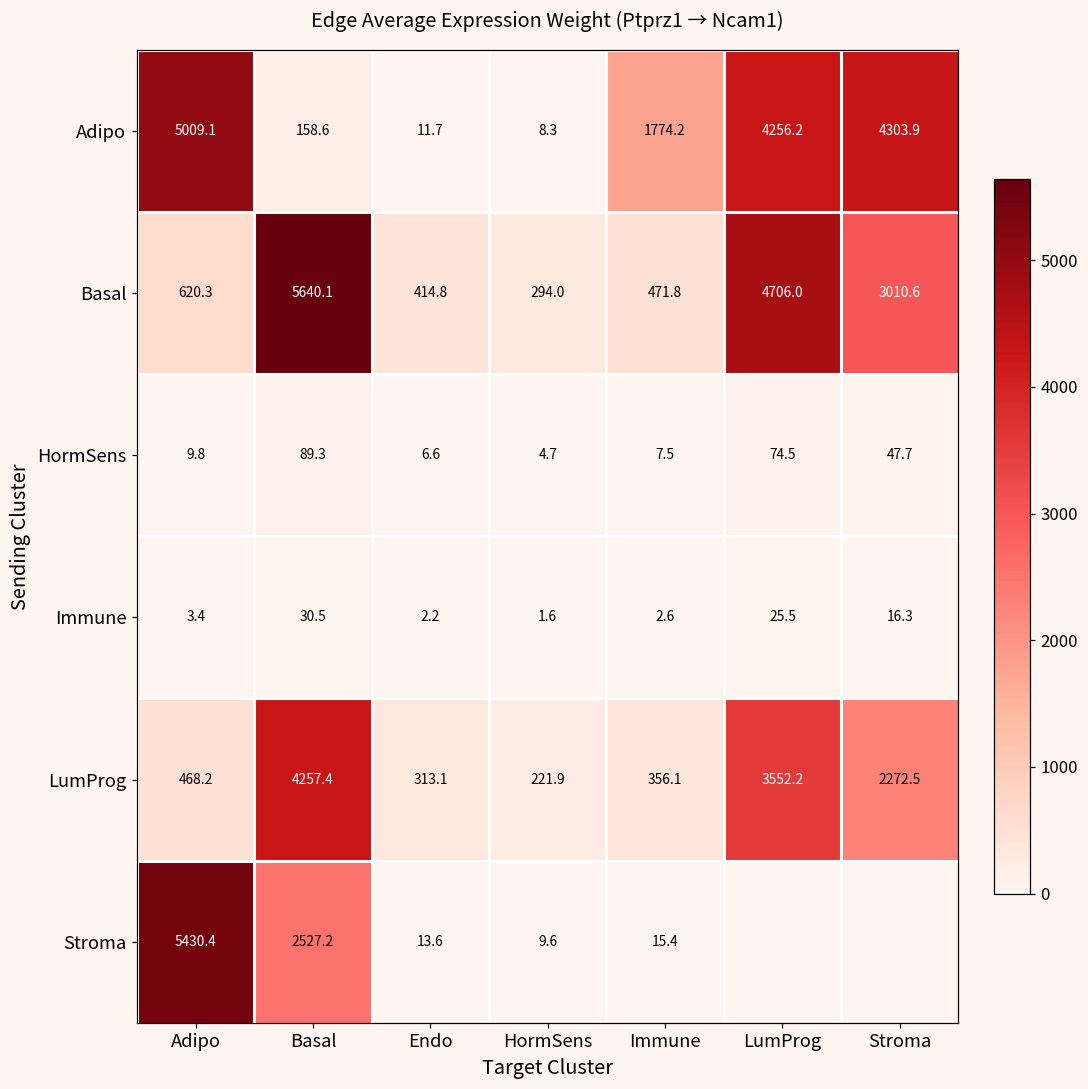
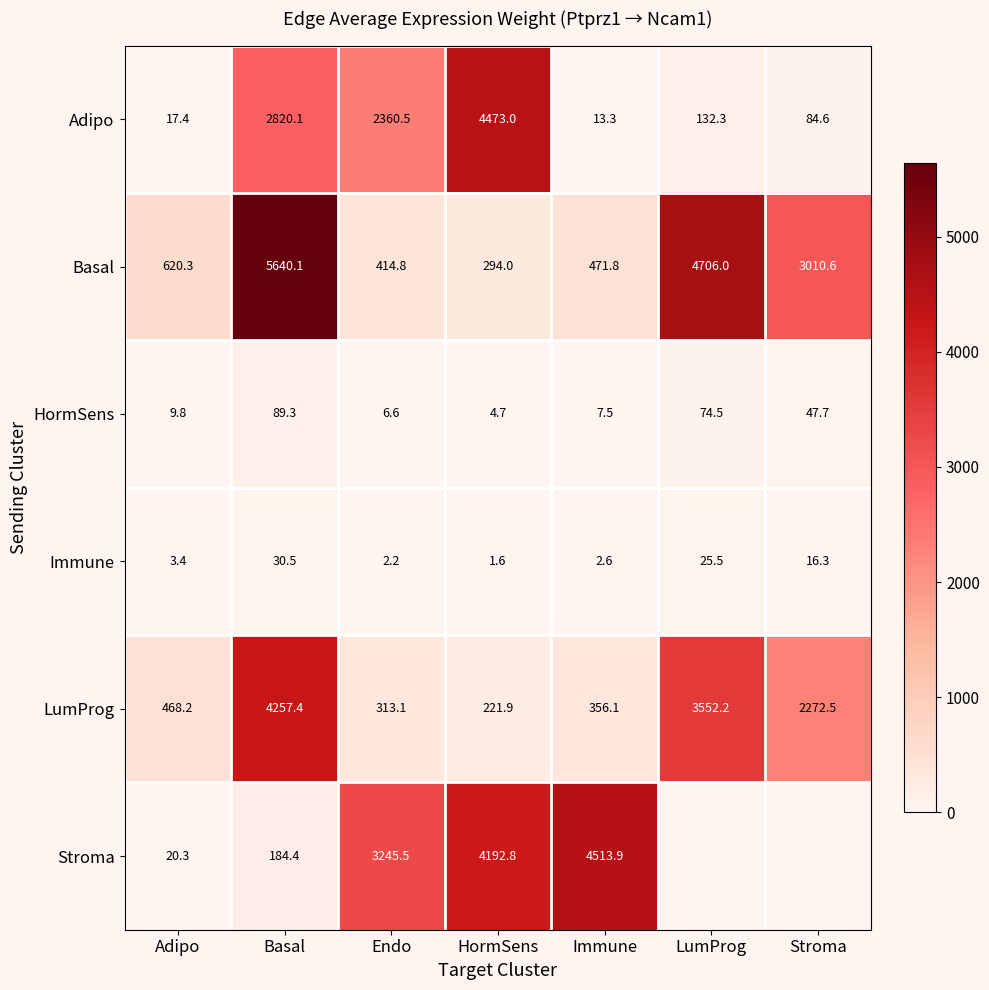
  {
    "Adipo": {
-     "Adipo": 5009.1,
-     "Basal": 158.6,
-     "Endo": 11.7,
-     "HormSens": 8.3,
-     "Immune": 1774.2,
-     "LumProg": 4256.2,
-     "Stroma": 4303.9
+     "Adipo": 17.4,
+     "Basal": 2820.1,
+     "Endo": 2360.5,
+     "HormSens": 4473.0,
+     "Immune": 13.3,
+     "LumProg": 132.3,
+     "Stroma": 84.6
    },
    "Basal": {
      "Adipo": 620.3,
      "Basal": 5640.1,
      "Endo": 414.8,
      "HormSens": 294.0,
      "Immune": 471.8,
      "LumProg": 4706.0,
      "Stroma": 3010.6
    },
    "HormSens": {
      "Adipo": 9.8,
      "Basal": 89.3,
      "Endo": 6.6,
      "HormSens": 4.7,
      "Immune": 7.5,
      "LumProg": 74.5,
      "Stroma": 47.7
    },
    "Immune": {
      "Adipo": 3.4,
      "Basal": 30.5,
      "Endo": 2.2,
      "HormSens": 1.6,
      "Immune": 2.6,
      "LumProg": 25.5,
      "Stroma": 16.3
    },
    "LumProg": {
      "Adipo": 468.2,
      "Basal": 4257.4,
      "Endo": 313.1,
      "HormSens": 221.9,
      "Immune": 356.1,
      "LumProg": 3552.2,
      "Stroma": 2272.5
    },
    "Stroma": {
-     "Adipo": 5430.4,
-     "Basal": 2527.2,
-     "Endo": 13.6,
-     "HormSens": 9.6,
-     "Immune": 15.4
+     "Adipo": 20.3,
+     "Basal": 184.4,
+     "Endo": 3245.5,
+     "HormSens": 4192.8,
+     "Immune": 4513.9
    }
  }
